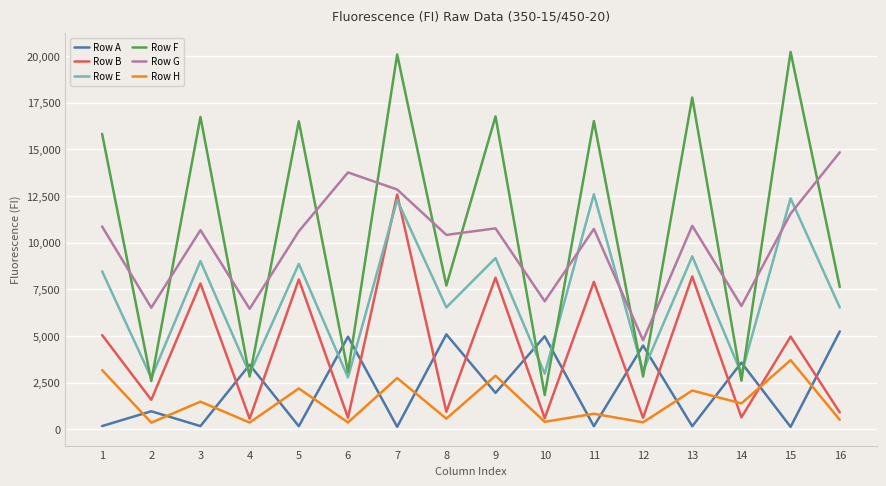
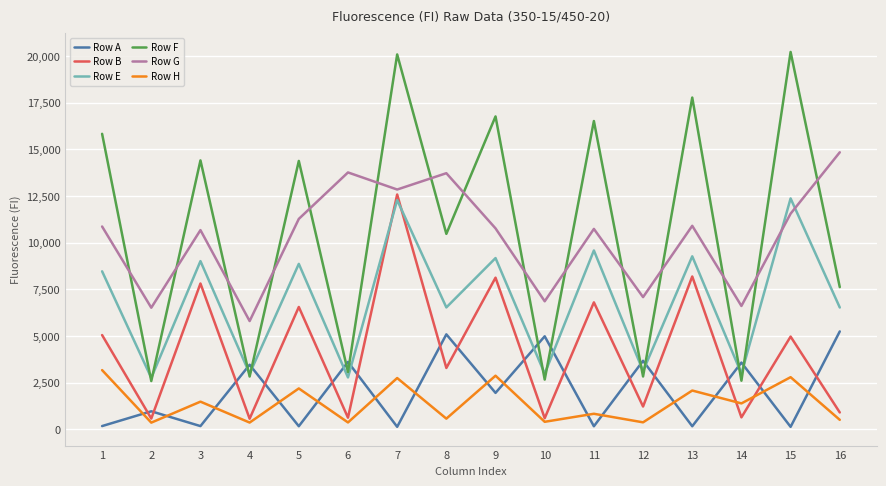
  {
    "Row A": {
      "1": "200",
      "2": "1,000",
      "3": "200",
      "4": "3,500",
      "5": "200",
-     "6": "5,000",
+     "6": "3,600",
      "7": "100",
      "8": "5,100",
      "9": "2,000",
      "10": "5,000",
      "11": "200",
-     "12": "4,500",
+     "12": "3,700",
      "13": "200",
      "14": "3,600",
      "15": "100",
      "16": "5,200"
    },
    "Row B": {
      "1": "5,000",
-     "2": "1,600",
+     "2": "600",
      "3": "7,800",
      "4": "600",
-     "5": "8,000",
+     "5": "6,600",
      "6": "600",
      "7": "12,600",
-     "8": "900",
+     "8": "3,300",
      "9": "8,100",
      "10": "600",
-     "11": "7,900",
-     "12": "600",
+     "11": "6,800",
+     "12": "1,200",
      "13": "8,200",
      "14": "600",
      "15": "5,000",
      "16": "900"
    },
    "Row E": {
      "1": "8,500",
      "2": "2,800",
      "3": "9,000",
      "4": "3,000",
      "5": "8,900",
      "6": "2,800",
      "7": "12,300",
      "8": "6,500",
      "9": "9,200",
      "10": "3,000",
-     "11": "12,600",
+     "11": "9,600",
      "12": "3,100",
      "13": "9,300",
      "14": "3,000",
      "15": "12,400",
      "16": "6,500"
    },
    "Row F": {
      "1": "15,800",
      "2": "2,600",
-     "3": "16,700",
+     "3": "14,400",
      "4": "2,800",
-     "5": "16,500",
+     "5": "14,400",
      "6": "3,100",
      "7": "20,100",
-     "8": "7,700",
+     "8": "10,500",
      "9": "16,800",
-     "10": "1,800",
+     "10": "2,700",
      "11": "16,500",
      "12": "2,800",
      "13": "17,800",
      "14": "2,600",
      "15": "20,200",
      "16": "7,600"
    },
    "Row G": {
      "1": "10,900",
      "2": "6,500",
      "3": "10,700",
-     "4": "6,500",
-     "5": "10,600",
+     "4": "5,800",
+     "5": "11,300",
      "6": "13,800",
      "7": "12,800",
-     "8": "10,400",
+     "8": "13,700",
      "9": "10,800",
      "10": "6,900",
      "11": "10,700",
-     "12": "4,800",
+     "12": "7,100",
      "13": "10,900",
      "14": "6,600",
      "15": "11,600",
      "16": "14,800"
    },
    "Row H": {
      "1": "3,200",
      "2": "400",
      "3": "1,500",
      "4": "400",
      "5": "2,200",
      "6": "400",
      "7": "2,700",
      "8": "600",
      "9": "2,900",
      "10": "400",
      "11": "800",
      "12": "400",
      "13": "2,100",
      "14": "1,400",
-     "15": "3,700",
+     "15": "2,800",
      "16": "500"
    }
  }
